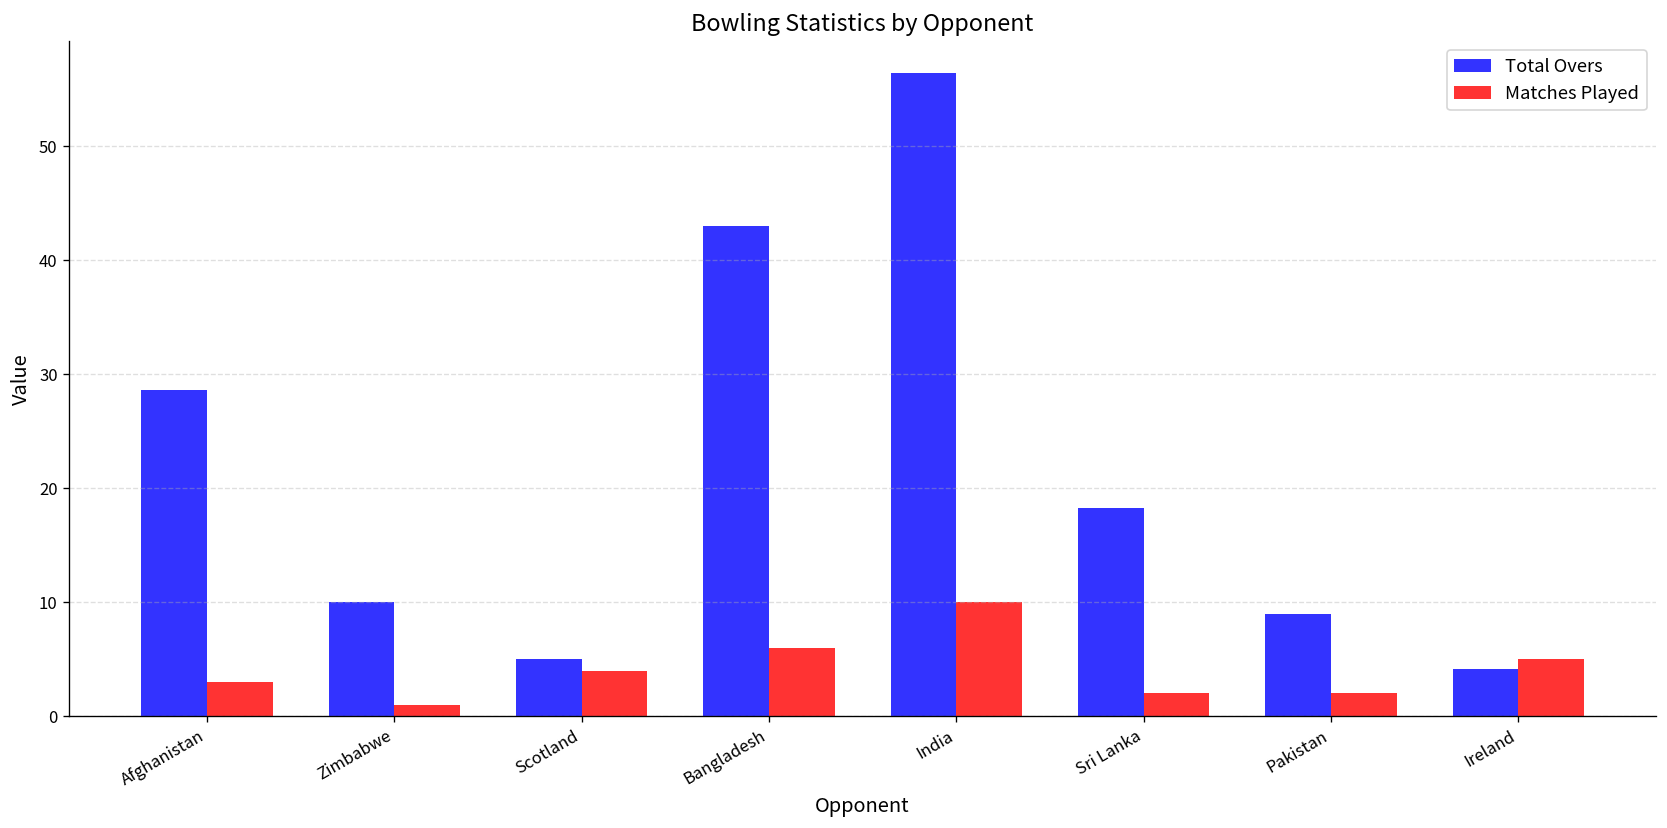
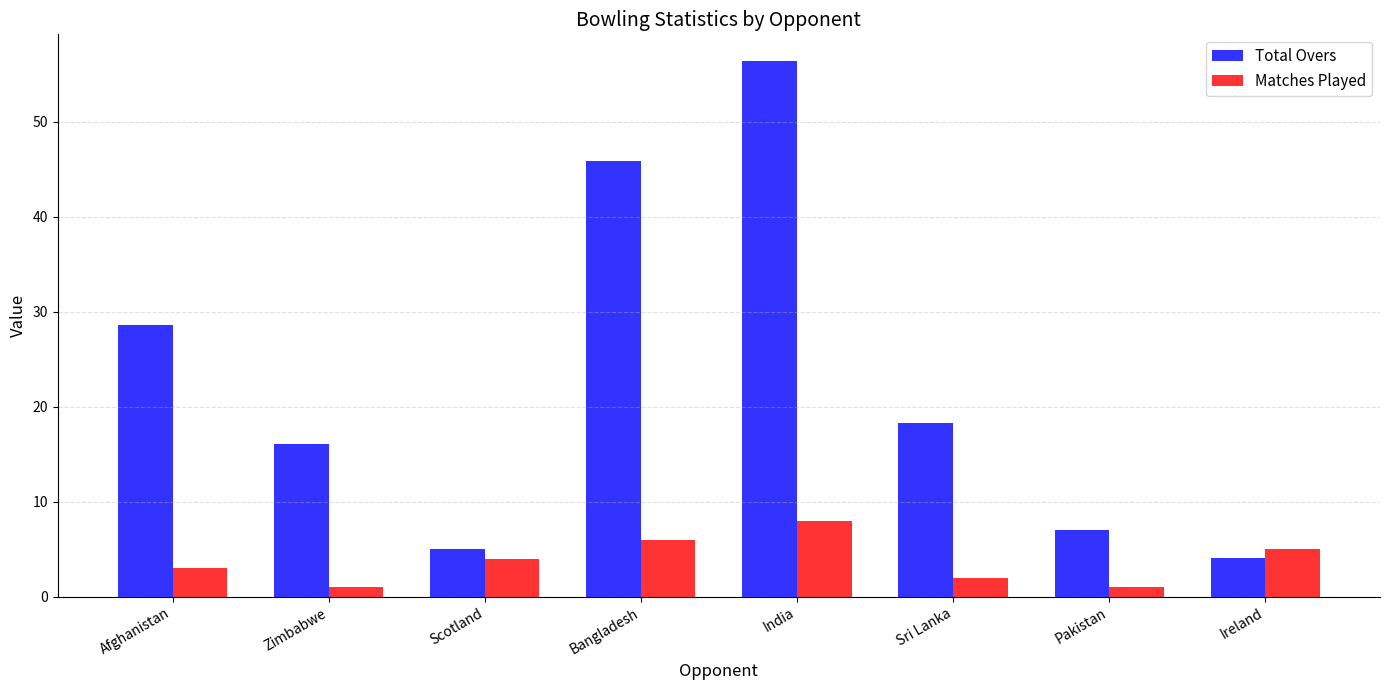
  {
    "Total Overs": {
      "Afghanistan": 29,
-     "Zimbabwe": 10,
+     "Zimbabwe": 16,
      "Scotland": 5,
-     "Bangladesh": 43,
+     "Bangladesh": 46,
      "India": 56,
      "Sri Lanka": 18,
-     "Pakistan": 9,
+     "Pakistan": 7,
      "Ireland": 4
    },
    "Matches Played": {
      "Afghanistan": 3,
      "Zimbabwe": 1,
      "Scotland": 4,
      "Bangladesh": 6,
-     "India": 10,
+     "India": 8,
      "Sri Lanka": 2,
-     "Pakistan": 2,
+     "Pakistan": 1,
      "Ireland": 5
    }
  }
